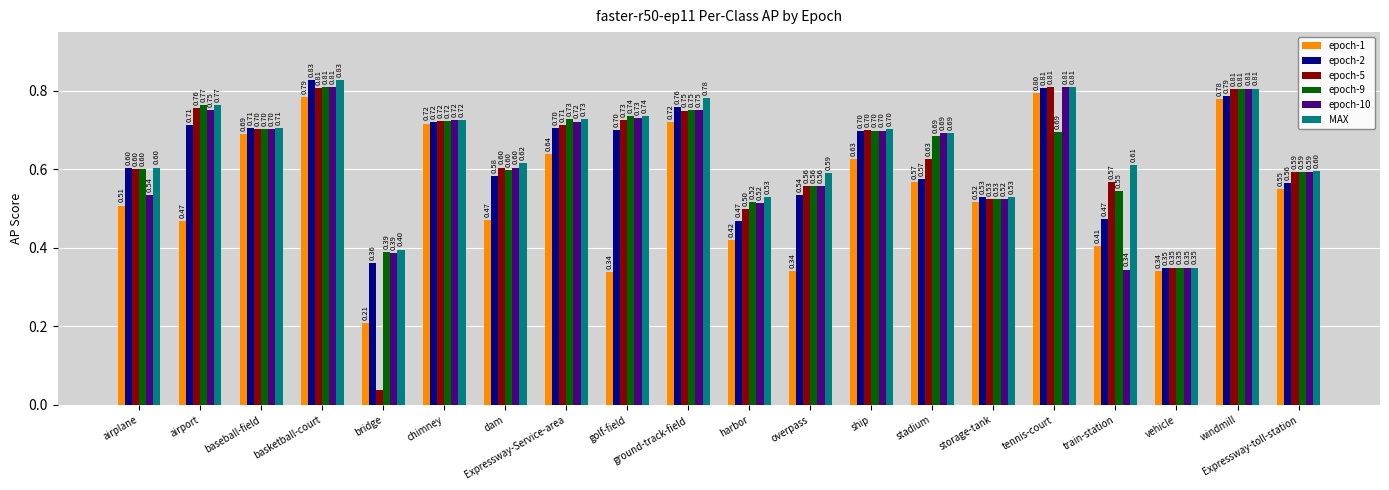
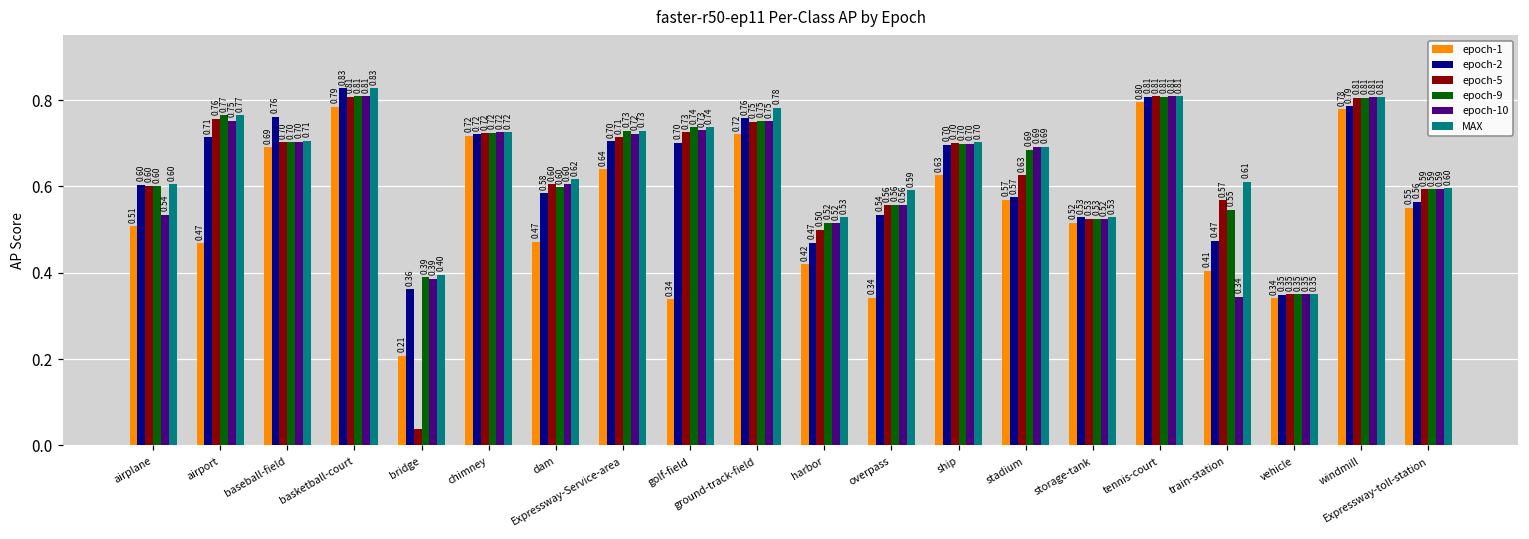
  {
    "epoch-1": {
      "airplane": 0.51,
      "airport": 0.47,
      "baseball-field": 0.69,
      "basketball-court": 0.79,
      "bridge": 0.21,
      "chimney": 0.72,
      "dam": 0.47,
      "Expressway-Service-area": 0.64,
      "golf-field": 0.34,
      "ground-track-field": 0.72,
      "harbor": 0.42,
      "overpass": 0.34,
      "ship": 0.63,
      "stadium": 0.57,
      "storage-tank": 0.52,
      "tennis-court": 0.80,
      "train-station": 0.41,
      "vehicle": 0.34,
      "windmill": 0.78,
      "Expressway-toll-station": 0.55
    },
    "epoch-2": {
      "airplane": 0.60,
      "airport": 0.71,
-     "baseball-field": 0.71,
+     "baseball-field": 0.76,
      "basketball-court": 0.83,
      "bridge": 0.36,
      "chimney": 0.72,
      "dam": 0.58,
      "Expressway-Service-area": 0.70,
      "golf-field": 0.70,
      "ground-track-field": 0.76,
      "harbor": 0.47,
      "overpass": 0.54,
      "ship": 0.70,
      "stadium": 0.57,
      "storage-tank": 0.53,
      "tennis-court": 0.81,
      "train-station": 0.47,
      "vehicle": 0.35,
      "windmill": 0.79,
      "Expressway-toll-station": 0.56
    },
    "epoch-5": {
      "airplane": 0.60,
      "airport": 0.76,
      "baseball-field": 0.70,
      "basketball-court": 0.81,
      "chimney": 0.72,
      "dam": 0.60,
      "Expressway-Service-area": 0.71,
      "golf-field": 0.73,
      "ground-track-field": 0.75,
      "harbor": 0.50,
      "overpass": 0.56,
      "ship": 0.70,
      "stadium": 0.63,
      "storage-tank": 0.53,
      "tennis-court": 0.81,
      "train-station": 0.57,
      "vehicle": 0.35,
      "windmill": 0.81,
      "Expressway-toll-station": 0.59
    },
    "epoch-9": {
      "airplane": 0.60,
      "airport": 0.76,
      "baseball-field": 0.70,
      "basketball-court": 0.81,
      "bridge": 0.39,
      "chimney": 0.72,
      "dam": 0.60,
      "Expressway-Service-area": 0.73,
      "golf-field": 0.74,
      "ground-track-field": 0.75,
      "harbor": 0.52,
      "overpass": 0.56,
      "ship": 0.70,
      "stadium": 0.69,
      "storage-tank": 0.53,
-     "tennis-court": 0.69,
+     "tennis-court": 0.81,
      "train-station": 0.55,
      "vehicle": 0.35,
      "windmill": 0.81,
      "Expressway-toll-station": 0.59
    },
    "epoch-10": {
      "airplane": 0.54,
      "airport": 0.75,
      "baseball-field": 0.70,
      "basketball-court": 0.81,
      "bridge": 0.39,
      "chimney": 0.72,
      "dam": 0.60,
      "Expressway-Service-area": 0.72,
      "golf-field": 0.73,
      "ground-track-field": 0.75,
      "harbor": 0.52,
      "overpass": 0.56,
      "ship": 0.70,
      "stadium": 0.69,
      "storage-tank": 0.52,
      "tennis-court": 0.81,
      "train-station": 0.34,
      "vehicle": 0.35,
      "windmill": 0.81,
      "Expressway-toll-station": 0.59
    },
    "MAX": {
      "airplane": 0.60,
      "airport": 0.77,
      "baseball-field": 0.71,
      "basketball-court": 0.83,
      "bridge": 0.40,
      "chimney": 0.72,
      "dam": 0.62,
      "Expressway-Service-area": 0.73,
      "golf-field": 0.74,
      "ground-track-field": 0.78,
      "harbor": 0.53,
      "overpass": 0.59,
      "ship": 0.70,
      "stadium": 0.69,
      "storage-tank": 0.53,
      "tennis-court": 0.81,
      "train-station": 0.61,
      "vehicle": 0.35,
      "windmill": 0.81,
      "Expressway-toll-station": 0.60
    }
  }
